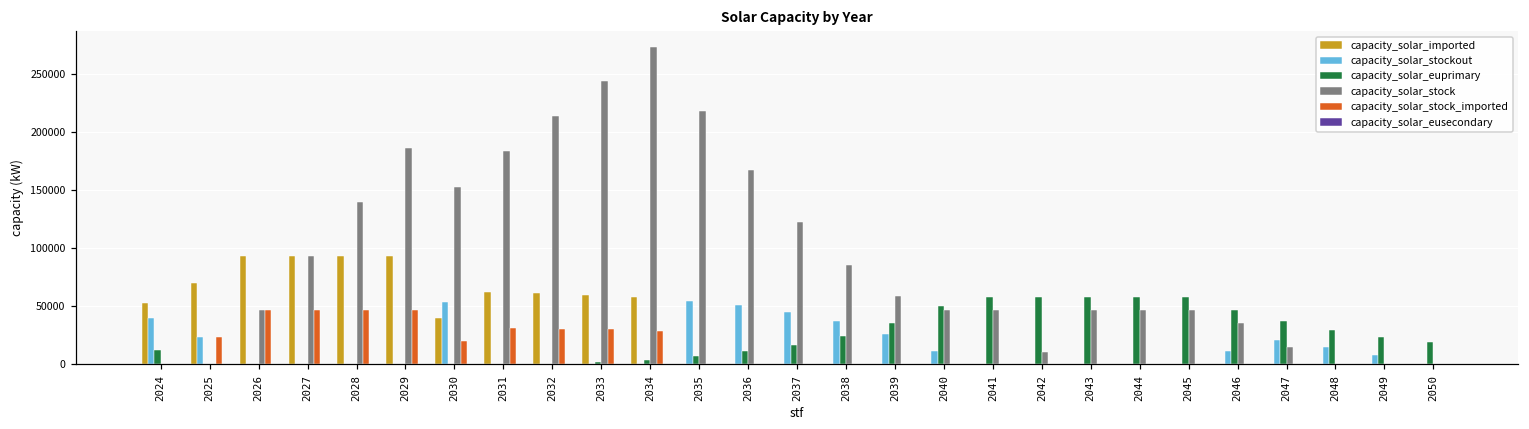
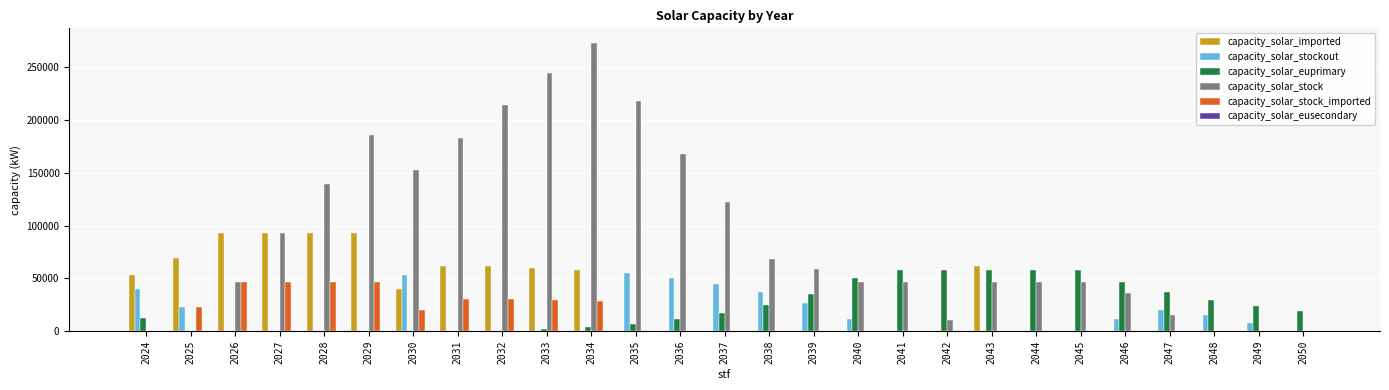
  {
    "capacity_solar_imported": {
      "2024": 53000,
      "2025": 70000,
      "2026": 93000,
      "2027": 93000,
      "2028": 93000,
      "2029": 93000,
      "2030": 40000,
      "2031": 62000,
      "2032": 62000,
      "2033": 60000,
      "2034": 58000,
      "2035": 0,
      "2036": 0,
      "2037": 0,
      "2038": 0,
      "2039": 0,
      "2040": 0,
      "2041": 0,
      "2042": 0,
-     "2043": 0,
+     "2043": 62000,
      "2044": 0,
      "2045": 0,
      "2046": 0,
      "2047": 0,
      "2048": 0,
      "2049": 0,
      "2050": 0
    },
    "capacity_solar_stockout": {
      "2024": 40000,
      "2025": 23000,
      "2026": 0,
      "2027": 0,
      "2028": 0,
      "2029": 0,
      "2030": 53000,
      "2031": 0,
      "2032": 0,
      "2033": 0,
      "2034": 0,
      "2035": 55000,
      "2036": 51000,
      "2037": 45000,
      "2038": 37000,
      "2039": 27000,
      "2040": 12000,
      "2041": 0,
      "2042": 0,
      "2043": 0,
      "2044": 0,
      "2045": 0,
      "2046": 11000,
      "2047": 21000,
      "2048": 15000,
      "2049": 8000,
      "2050": 0
    },
    "capacity_solar_euprimary": {
      "2024": 12000,
      "2025": 0,
      "2026": 0,
      "2027": 0,
      "2028": 0,
      "2029": 0,
      "2030": 0,
      "2031": 0,
      "2034": 4000,
      "2035": 7000,
      "2036": 11000,
      "2037": 17000,
      "2038": 25000,
      "2039": 35000,
      "2040": 50000,
      "2041": 58000,
      "2042": 58000,
      "2043": 58000,
      "2044": 58000,
      "2045": 58000,
      "2046": 46000,
      "2047": 37000,
      "2048": 30000,
      "2049": 24000,
      "2050": 19000
    },
    "capacity_solar_stock": {
      "2024": 0,
      "2025": 0,
      "2026": 47000,
      "2027": 93000,
      "2028": 140000,
      "2029": 186000,
      "2030": 152000,
      "2031": 183000,
      "2032": 214000,
      "2033": 244000,
      "2034": 273000,
      "2035": 218000,
      "2036": 168000,
      "2037": 123000,
-     "2038": 85000,
+     "2038": 69000,
      "2039": 59000,
      "2040": 47000,
      "2041": 47000,
      "2042": 11000,
      "2043": 47000,
      "2044": 47000,
      "2045": 47000,
      "2046": 36000,
      "2047": 15000,
      "2048": 0,
      "2049": 0,
      "2050": 0
    },
    "capacity_solar_stock_imported": {
      "2024": 0,
      "2025": 23000,
      "2026": 47000,
      "2027": 47000,
      "2028": 47000,
      "2029": 47000,
      "2030": 20000,
      "2031": 31000,
      "2032": 31000,
      "2033": 30000,
      "2034": 29000,
      "2035": 0,
      "2036": 0,
      "2037": 0,
      "2038": 0,
      "2039": 0,
      "2040": 0,
      "2041": 0,
      "2042": 0,
      "2043": 0,
      "2044": 0,
      "2045": 0,
      "2046": 0,
      "2047": 0,
      "2048": 0,
      "2049": 0,
      "2050": 0
    },
    "capacity_solar_eusecondary": {
      "2024": 0,
      "2025": 0,
      "2026": 0,
      "2027": 0,
      "2028": 0,
      "2029": 0,
      "2030": 0,
      "2031": 0,
      "2032": 0,
      "2033": 0,
      "2034": 0,
      "2035": 0,
      "2036": 0,
      "2037": 0,
      "2038": 0,
      "2039": 0,
      "2040": 0,
      "2041": 0,
      "2042": 0,
      "2043": 0,
      "2044": 0,
      "2045": 0,
      "2046": 0,
      "2047": 0,
      "2048": 0,
      "2049": 0,
      "2050": 0
    }
  }
